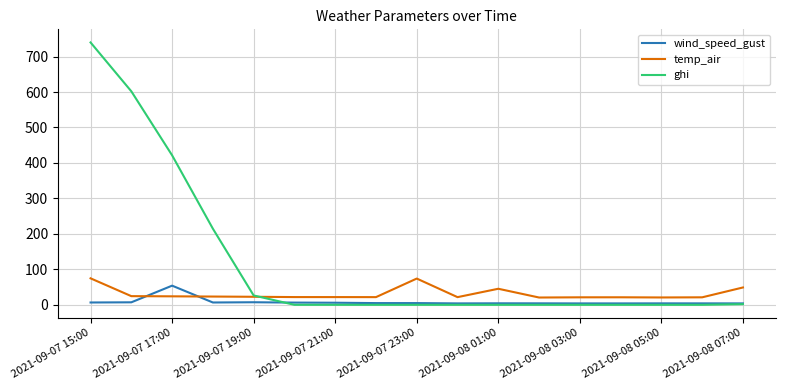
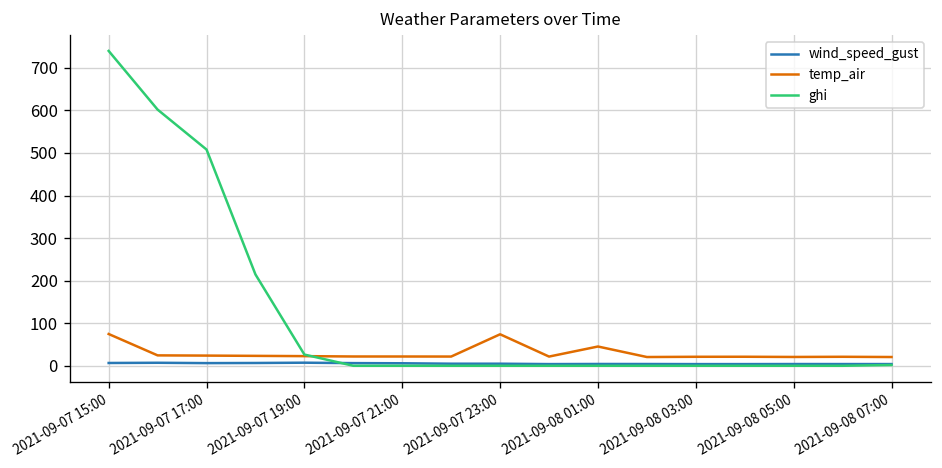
  {
    "wind_speed_gust": {
      "2021-09-07 15:00": 10,
-     "2021-09-07 17:00": 50,
+     "2021-09-07 17:00": 10,
      "2021-09-07 19:00": 10
    },
    "temp_air": {
      "2021-09-07 15:00": 70,
      "2021-09-07 17:00": 20,
      "2021-09-07 21:00": 20,
      "2021-09-07 23:00": 70,
      "2021-09-08 01:00": 50,
      "2021-09-08 03:00": 20,
      "2021-09-08 05:00": 20,
-     "2021-09-08 07:00": 50
+     "2021-09-08 07:00": 20
    },
    "ghi": {
      "2021-09-07 15:00": 740,
-     "2021-09-07 17:00": 420
+     "2021-09-07 17:00": 510
    }
  }
